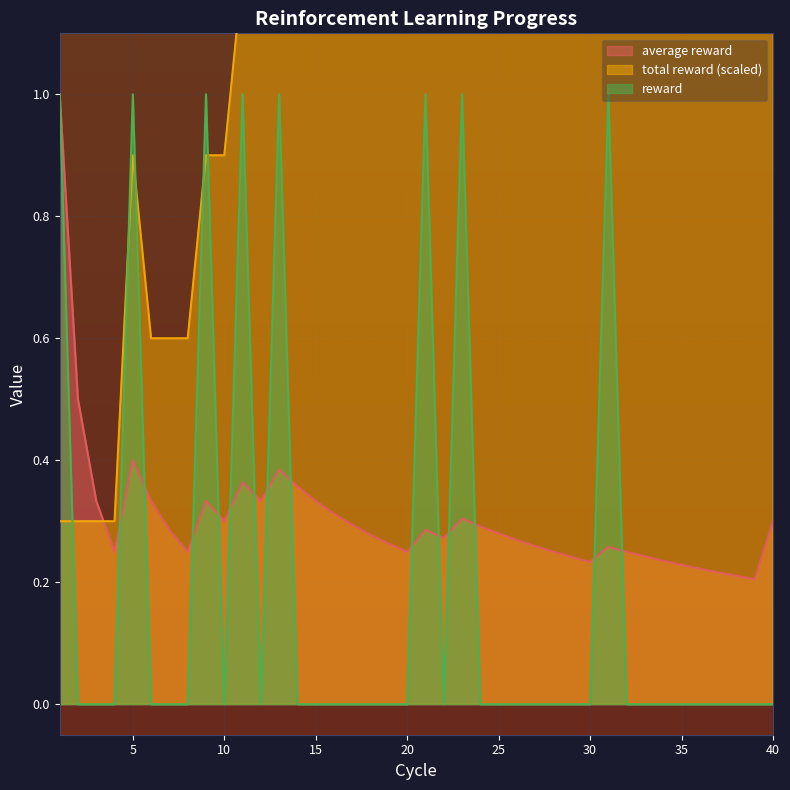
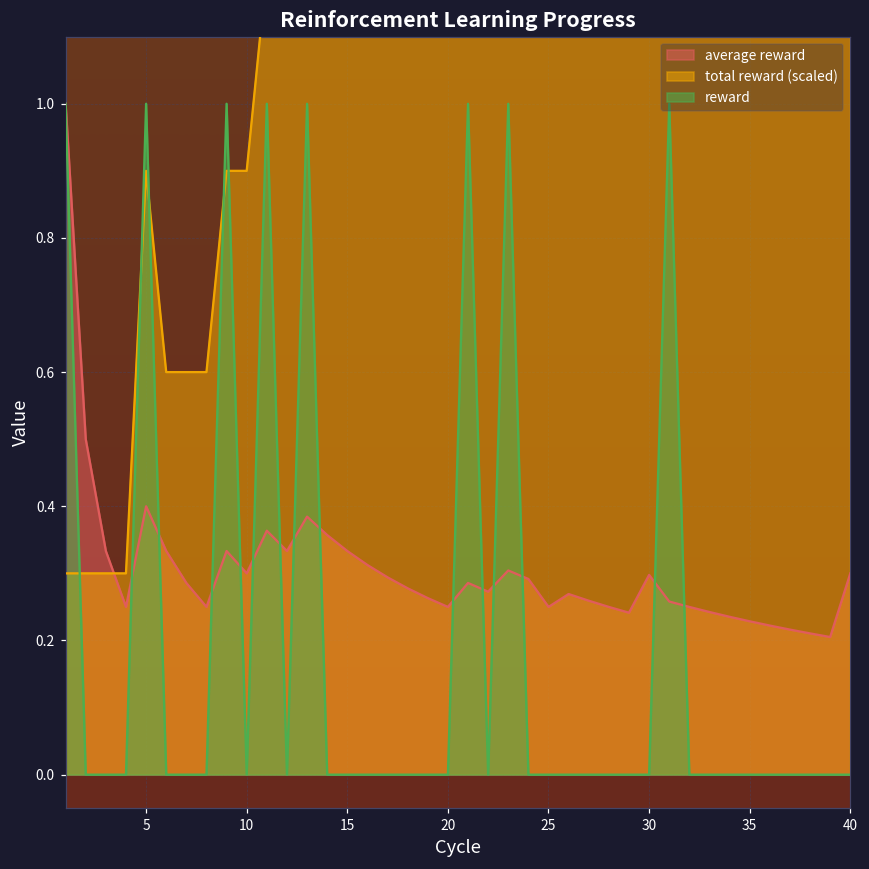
  {
    "average reward": {
      "5": 0.40,
      "10": 0.30,
      "15": 0.33,
      "20": 0.25,
-     "25": 0.28,
-     "30": 0.23,
+     "25": 0.25,
+     "30": 0.30,
      "35": 0.23,
      "40": 0.30
    },
    "total reward (scaled)": {
      "5": 0.90,
      "10": 0.90
    },
    "reward": {
      "5": 1.00,
      "10": 0.00,
      "15": 0.00,
      "20": 0.00,
      "25": 0.00,
      "30": 0.00,
      "35": 0.00,
      "40": 0.00
    }
  }
